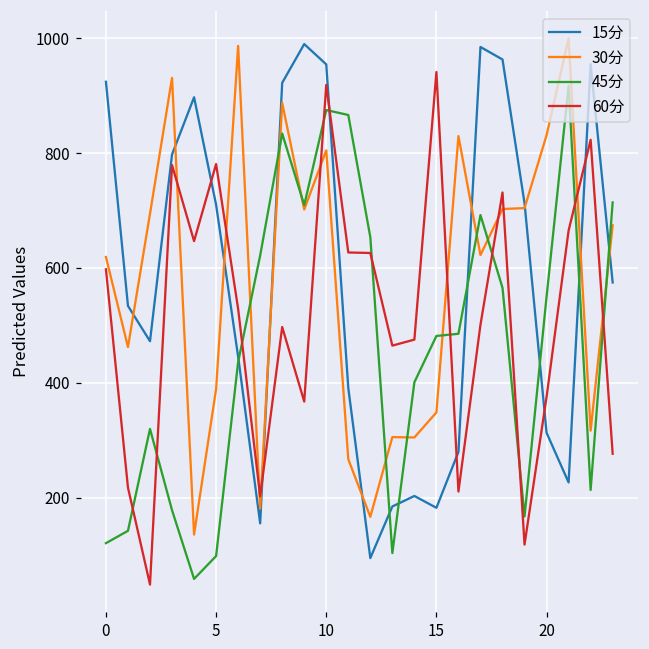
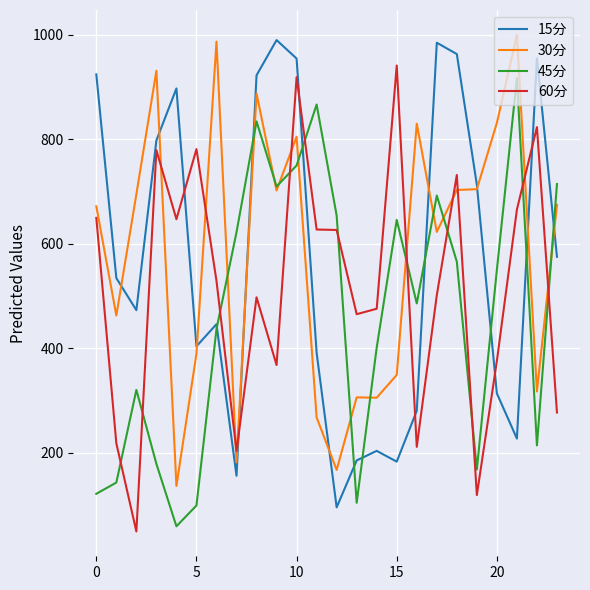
  {
    "15分": {
      "0": 920,
-     "5": 710,
+     "5": 400,
      "10": 950,
      "15": 180,
      "20": 310
    },
    "30分": {
-     "0": 620,
+     "0": 670,
      "5": 390,
      "10": 800,
      "15": 350,
      "20": 830
    },
    "45分": {
      "0": 120,
      "5": 100,
-     "10": 870,
-     "15": 480,
+     "10": 750,
+     "15": 650,
      "20": 550
    },
    "60分": {
-     "0": 600,
+     "0": 650,
      "5": 780,
      "10": 920,
      "15": 940,
      "20": 380
    }
  }
